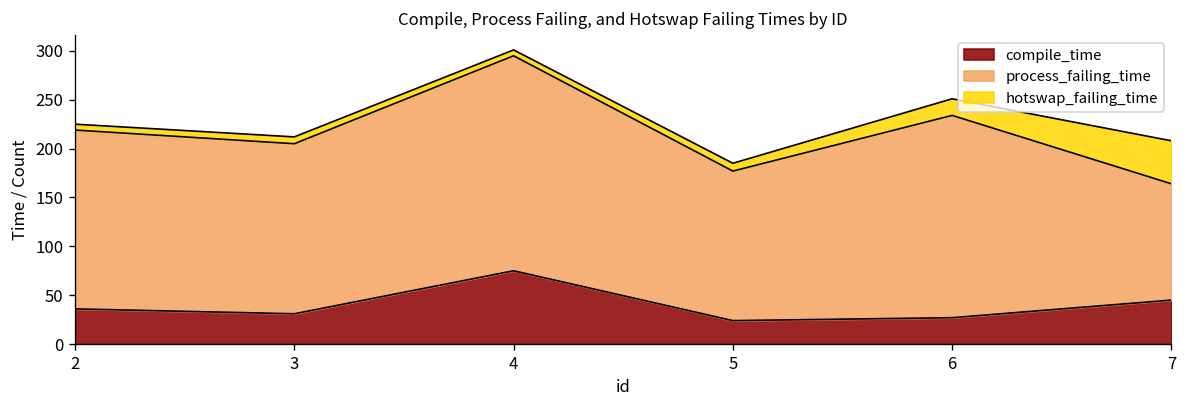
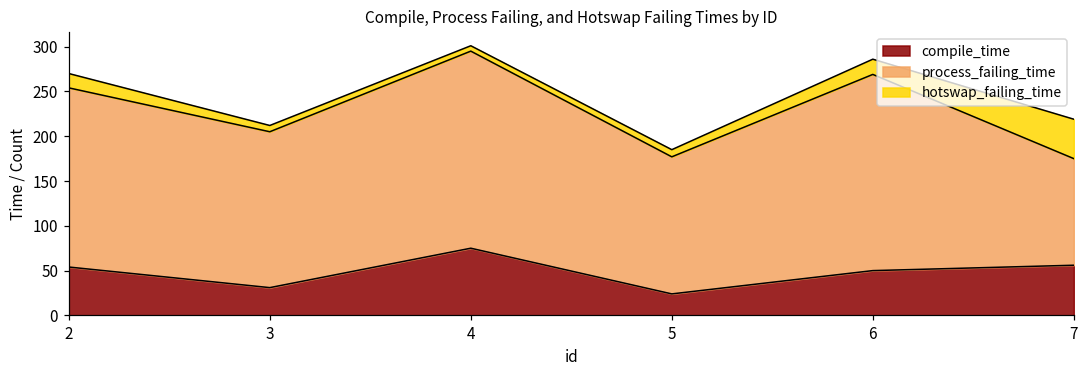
  {
    "compile_time": {
-     "2": 40,
+     "2": 50,
      "3": 30,
      "4": 80,
      "5": 20,
-     "6": 30,
-     "7": 50
+     "6": 50,
+     "7": 60
    },
    "process_failing_time": {
-     "2": 180,
+     "2": 200,
      "3": 170,
      "4": 220,
      "5": 150,
-     "6": 210,
+     "6": 220,
      "7": 120
    },
    "hotswap_failing_time": {
-     "2": 10,
+     "2": 20,
      "3": 10,
      "4": 10,
      "5": 10,
      "6": 20,
      "7": 40
    }
  }
